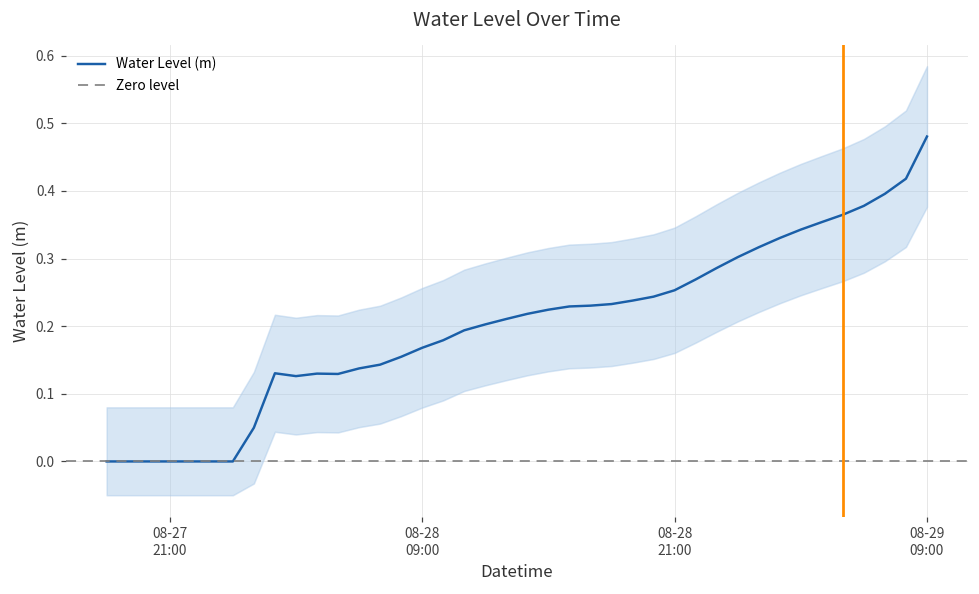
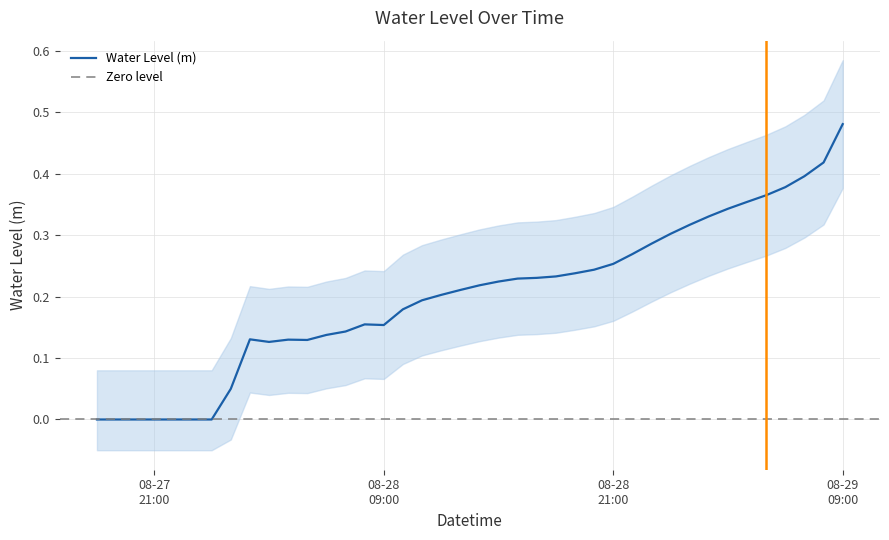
  {
    "Water Level (m)": {
      "08-27 21:00": 0.00,
-     "08-28 09:00": 0.17,
+     "08-28 09:00": 0.15,
      "08-28 21:00": 0.25,
      "08-29 09:00": 0.48
    }
  }
